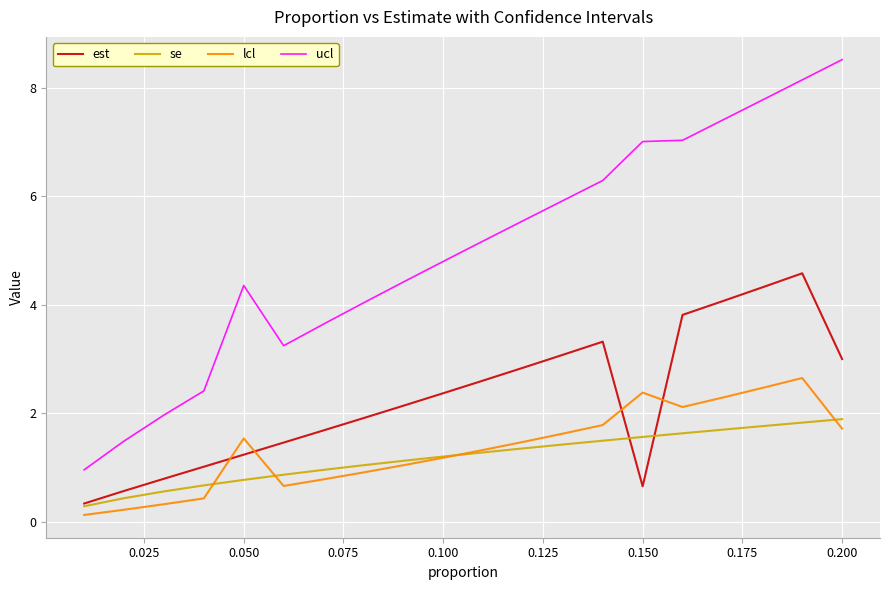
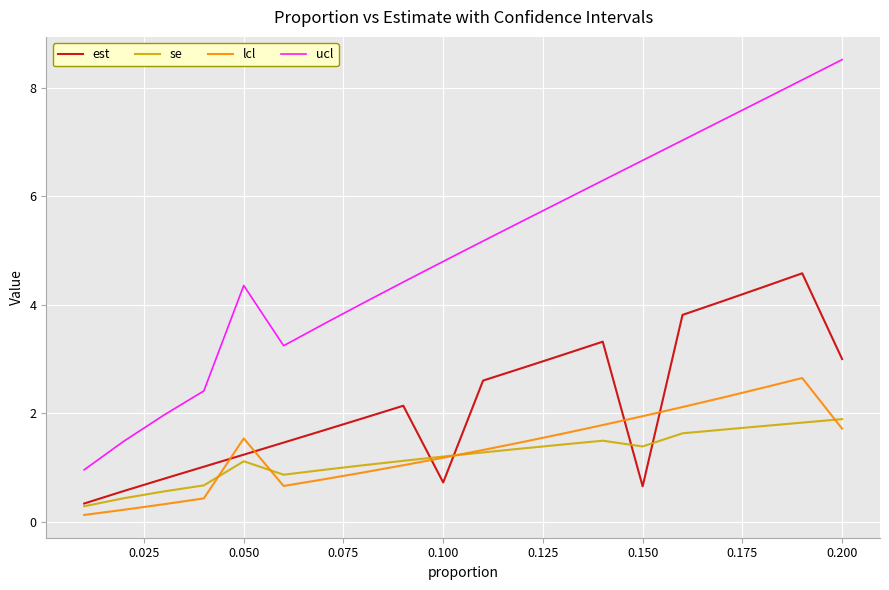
  {
    "est": {
      "0.050": 1.2,
-     "0.100": 2.4,
+     "0.100": 0.7,
      "0.150": 0.7,
      "0.200": 3.0
    },
    "se": {
-     "0.050": 0.8,
-     "0.150": 1.6,
+     "0.050": 1.1,
+     "0.150": 1.4,
      "0.200": 1.9
    },
    "lcl": {
      "0.050": 1.5,
-     "0.150": 2.4,
+     "0.150": 2.0,
      "0.200": 1.7
    },
    "ucl": {
      "0.050": 4.4,
      "0.100": 4.8,
-     "0.150": 7.0,
+     "0.150": 6.7,
      "0.200": 8.5
    }
  }
